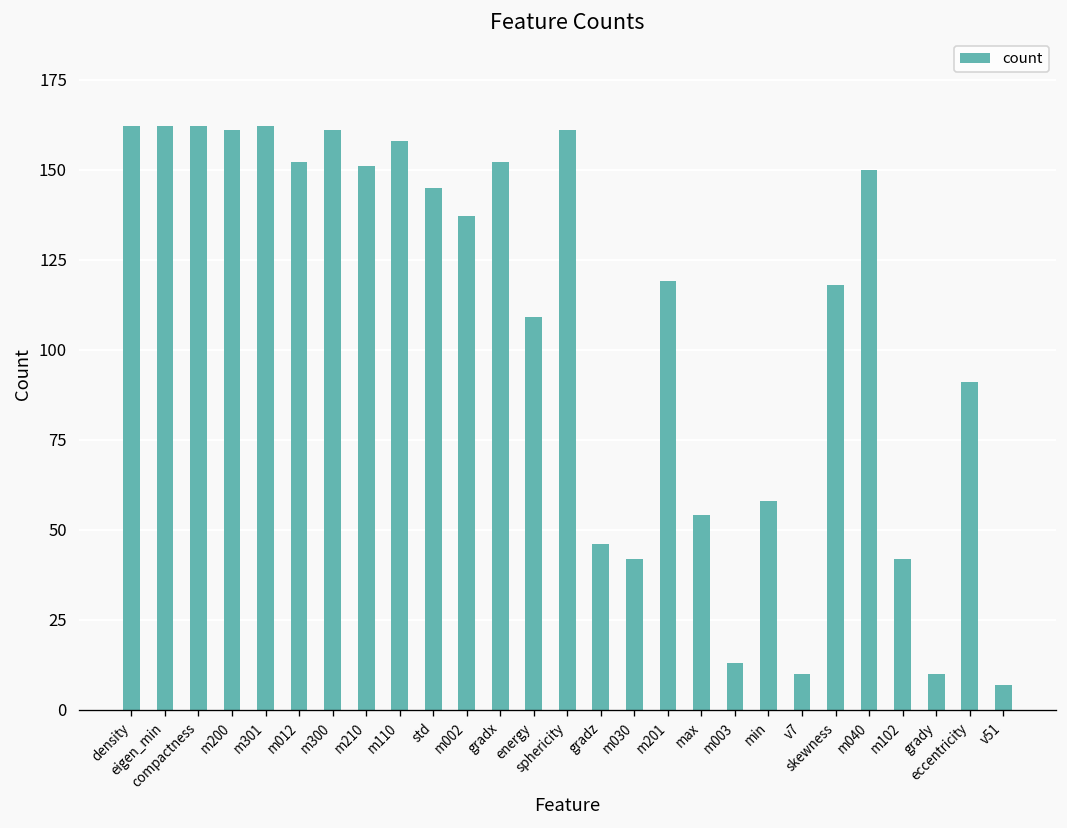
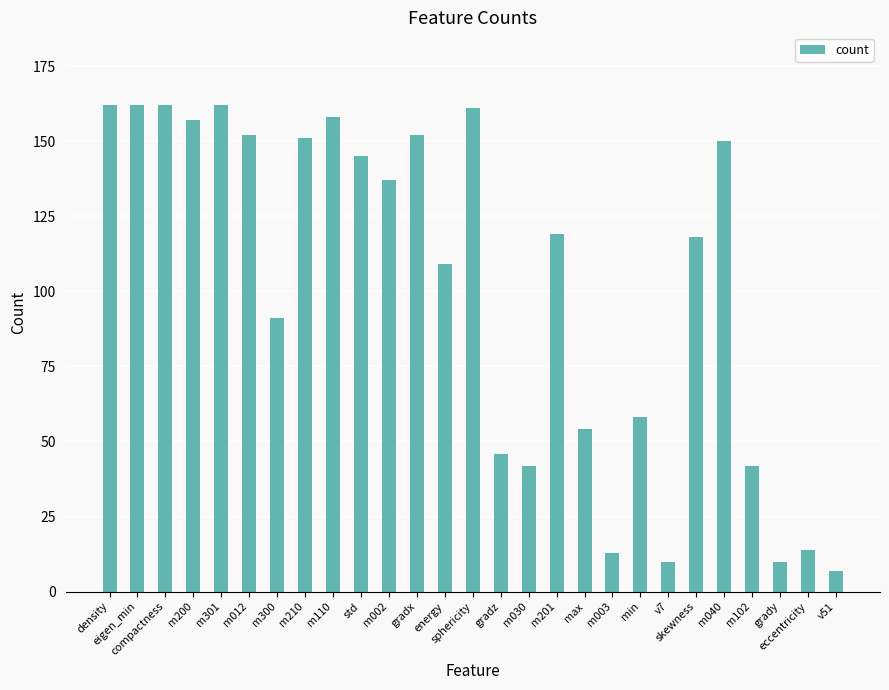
  {
    "density": 162,
    "eigen_min": 162,
    "compactness": 162,
-   "m200": 161,
+   "m200": 157,
    "m301": 162,
    "m012": 152,
-   "m300": 161,
+   "m300": 91,
    "m210": 151,
    "m110": 158,
    "std": 145,
    "m002": 137,
    "gradx": 152,
    "energy": 109,
    "sphericity": 161,
    "gradz": 46,
    "m030": 42,
    "m201": 119,
    "max": 54,
    "m003": 13,
    "min": 58,
    "v7": 10,
    "skewness": 118,
    "m040": 150,
    "m102": 42,
    "grady": 10,
-   "eccentricity": 91,
+   "eccentricity": 14,
    "v51": 7
  }
